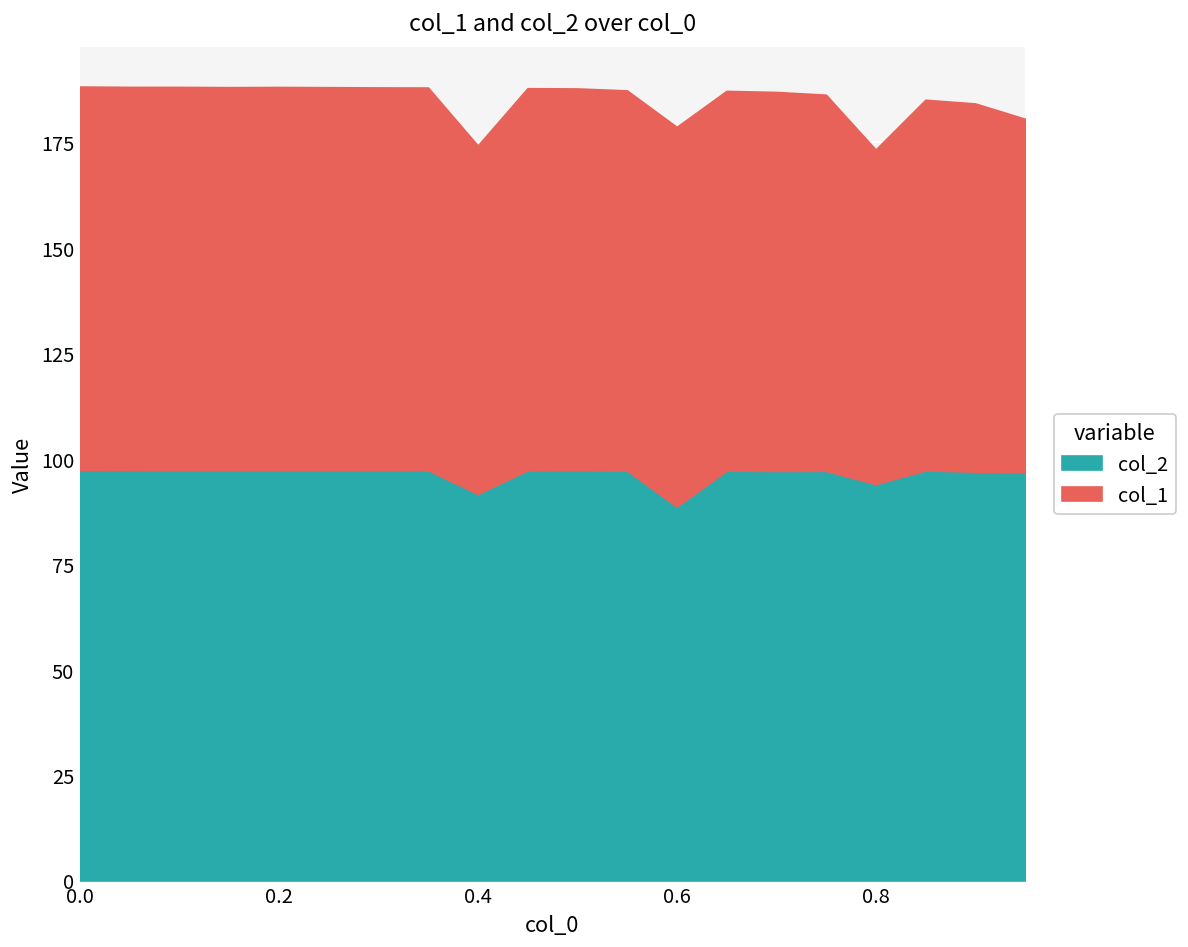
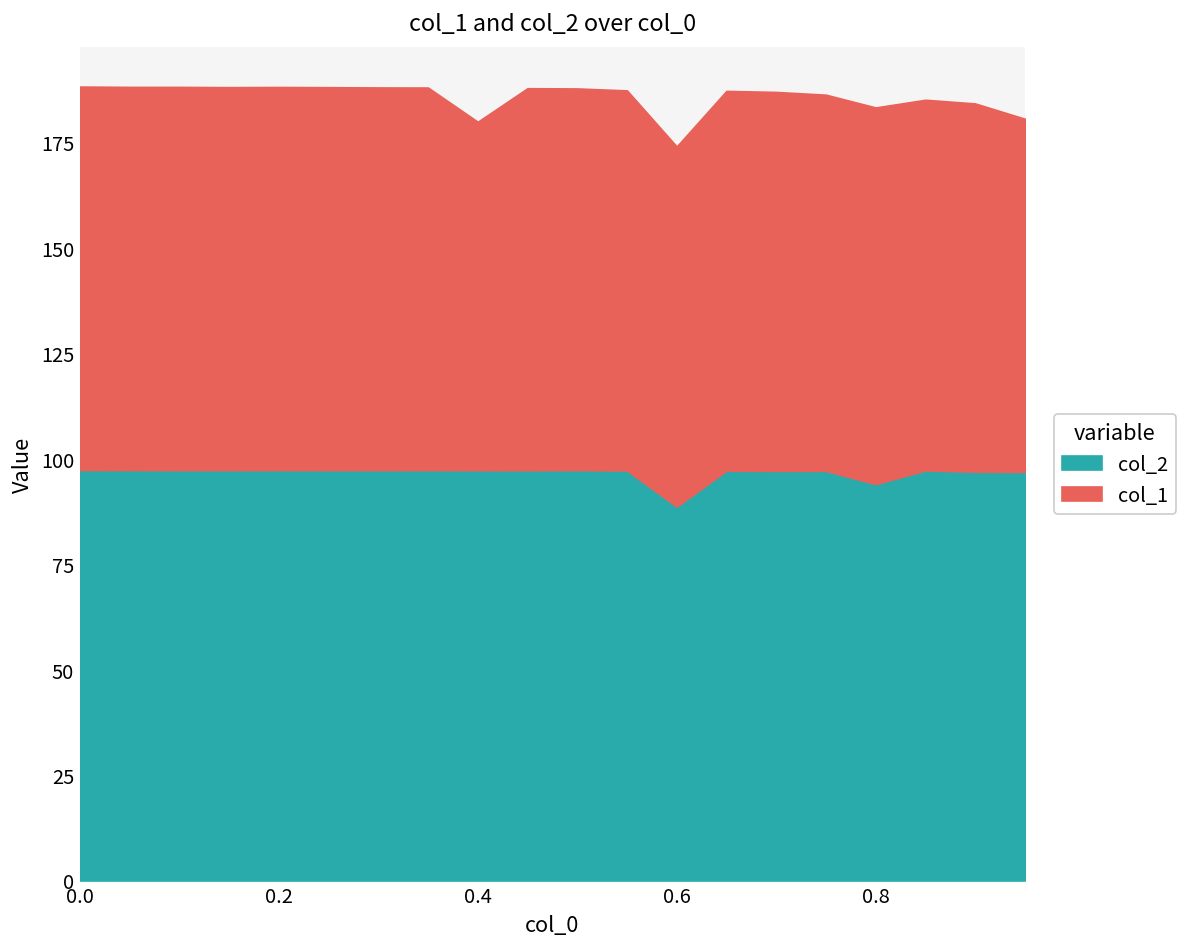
  {
    "col_2": {
-     "0.4": 92
+     "0.4": 97
    },
    "col_1": {
      "0.0": 91,
      "0.2": 91,
      "0.4": 83,
-     "0.6": 90,
-     "0.8": 79
+     "0.6": 85,
+     "0.8": 89
    }
  }
